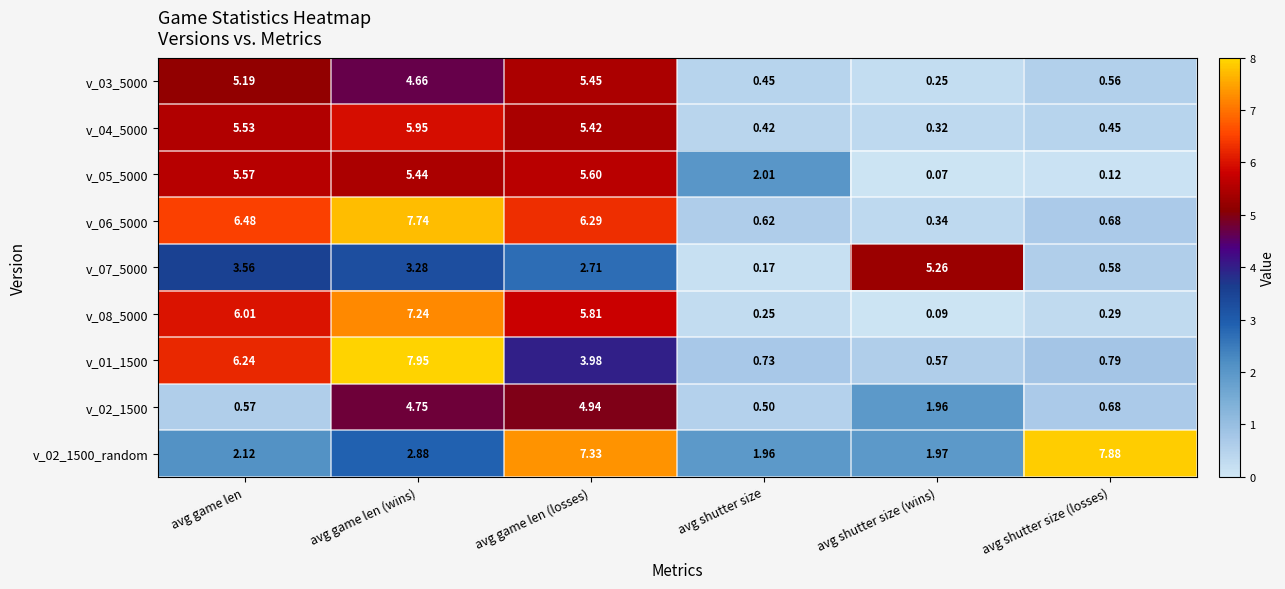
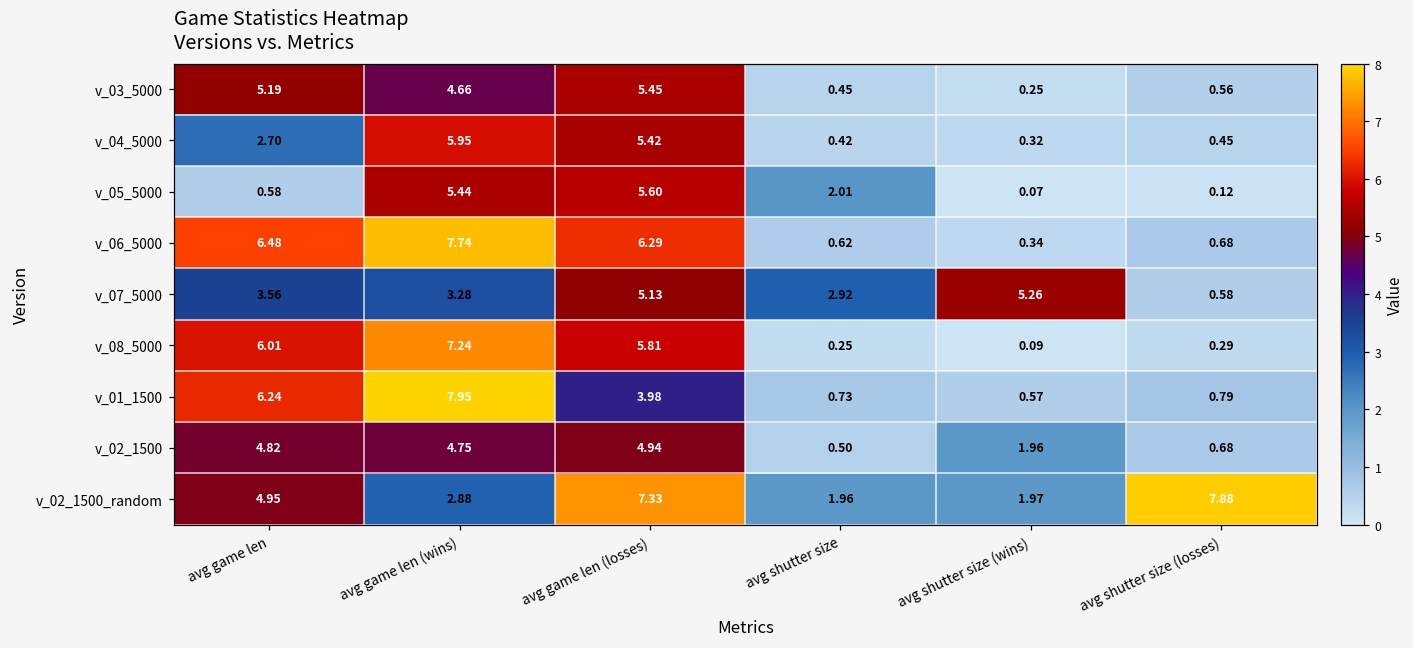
  {
    "v_03_5000": {
      "avg game len": 5.19,
      "avg game len (wins)": 4.66,
      "avg game len (losses)": 5.45,
      "avg shutter size": 0.45,
      "avg shutter size (wins)": 0.25,
      "avg shutter size (losses)": 0.56
    },
    "v_04_5000": {
-     "avg game len": 5.53,
+     "avg game len": 2.70,
      "avg game len (wins)": 5.95,
      "avg game len (losses)": 5.42,
      "avg shutter size": 0.42,
      "avg shutter size (wins)": 0.32,
      "avg shutter size (losses)": 0.45
    },
    "v_05_5000": {
-     "avg game len": 5.57,
+     "avg game len": 0.58,
      "avg game len (wins)": 5.44,
      "avg game len (losses)": 5.60,
      "avg shutter size": 2.01,
      "avg shutter size (wins)": 0.07,
      "avg shutter size (losses)": 0.12
    },
    "v_06_5000": {
      "avg game len": 6.48,
      "avg game len (wins)": 7.74,
      "avg game len (losses)": 6.29,
      "avg shutter size": 0.62,
      "avg shutter size (wins)": 0.34,
      "avg shutter size (losses)": 0.68
    },
    "v_07_5000": {
      "avg game len": 3.56,
      "avg game len (wins)": 3.28,
-     "avg game len (losses)": 2.71,
-     "avg shutter size": 0.17,
+     "avg game len (losses)": 5.13,
+     "avg shutter size": 2.92,
      "avg shutter size (wins)": 5.26,
      "avg shutter size (losses)": 0.58
    },
    "v_08_5000": {
      "avg game len": 6.01,
      "avg game len (wins)": 7.24,
      "avg game len (losses)": 5.81,
      "avg shutter size": 0.25,
      "avg shutter size (wins)": 0.09,
      "avg shutter size (losses)": 0.29
    },
    "v_01_1500": {
      "avg game len": 6.24,
      "avg game len (wins)": 7.95,
      "avg game len (losses)": 3.98,
      "avg shutter size": 0.73,
      "avg shutter size (wins)": 0.57,
      "avg shutter size (losses)": 0.79
    },
    "v_02_1500": {
-     "avg game len": 0.57,
+     "avg game len": 4.82,
      "avg game len (wins)": 4.75,
      "avg game len (losses)": 4.94,
      "avg shutter size": 0.50,
      "avg shutter size (wins)": 1.96,
      "avg shutter size (losses)": 0.68
    },
    "v_02_1500_random": {
-     "avg game len": 2.12,
+     "avg game len": 4.95,
      "avg game len (wins)": 2.88,
      "avg game len (losses)": 7.33,
      "avg shutter size": 1.96,
      "avg shutter size (wins)": 1.97,
      "avg shutter size (losses)": 7.88
    }
  }
